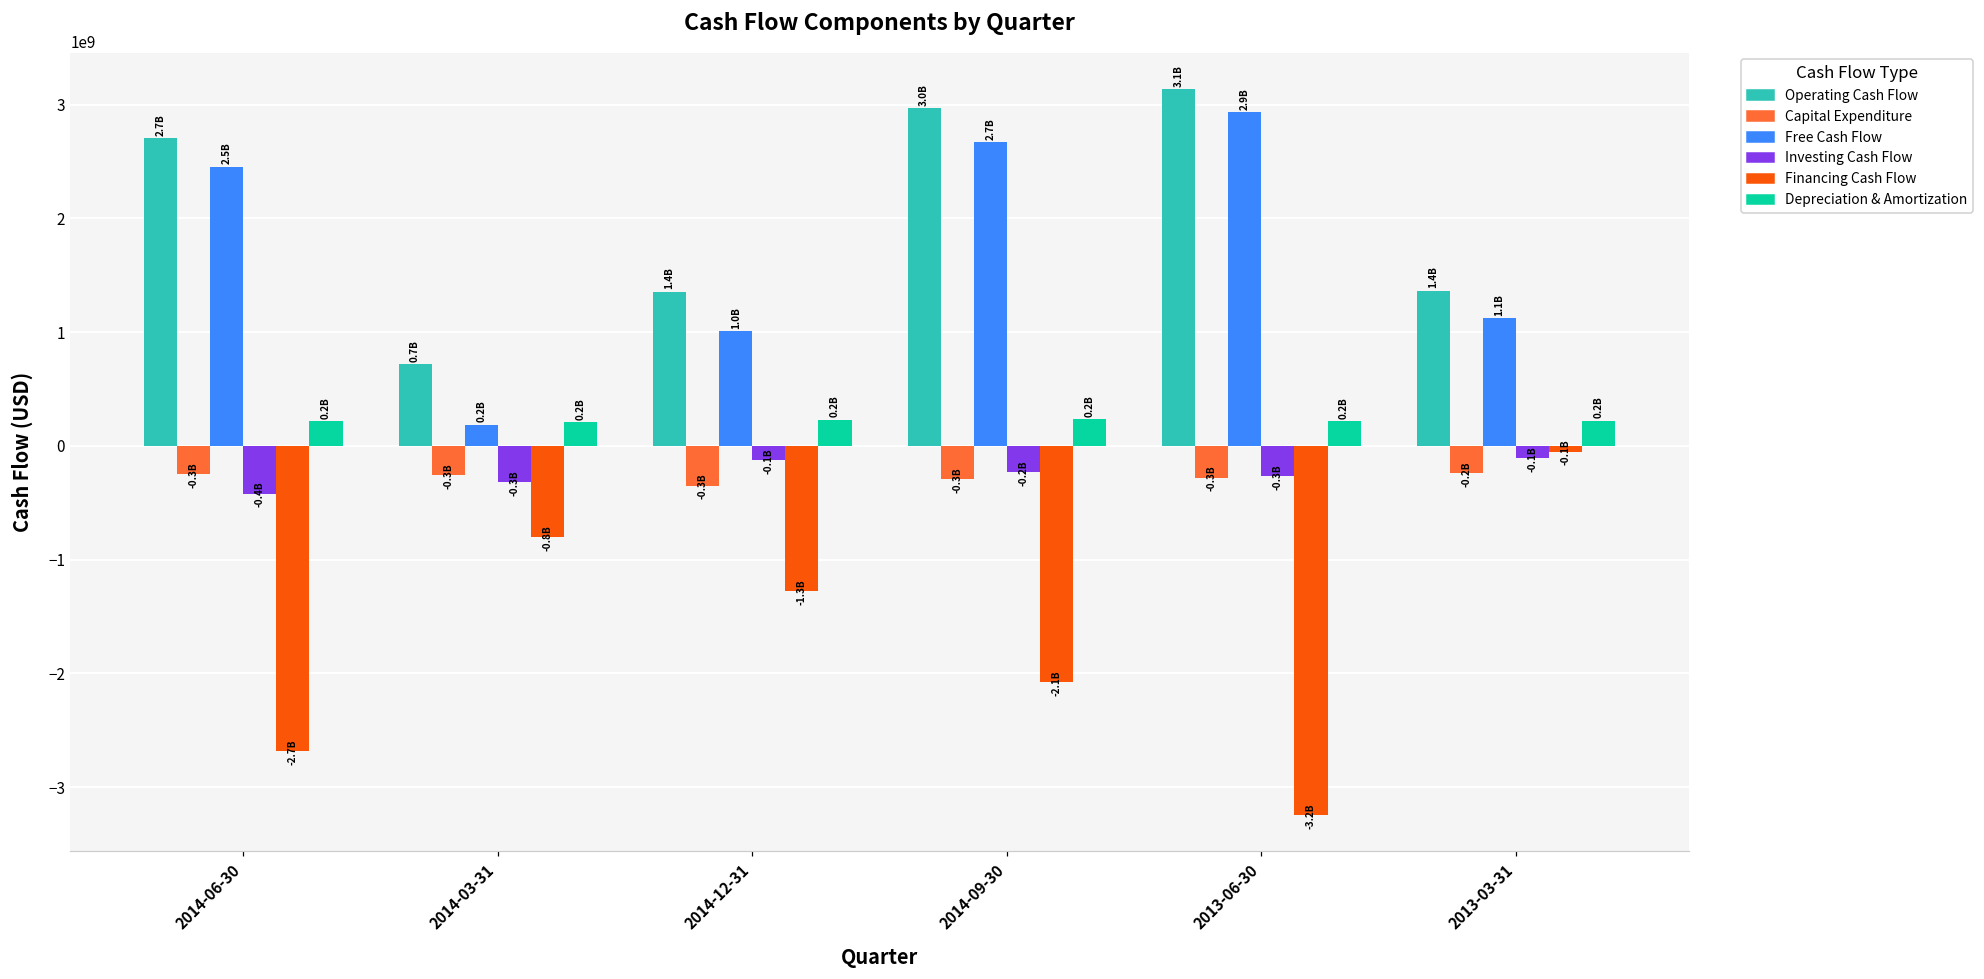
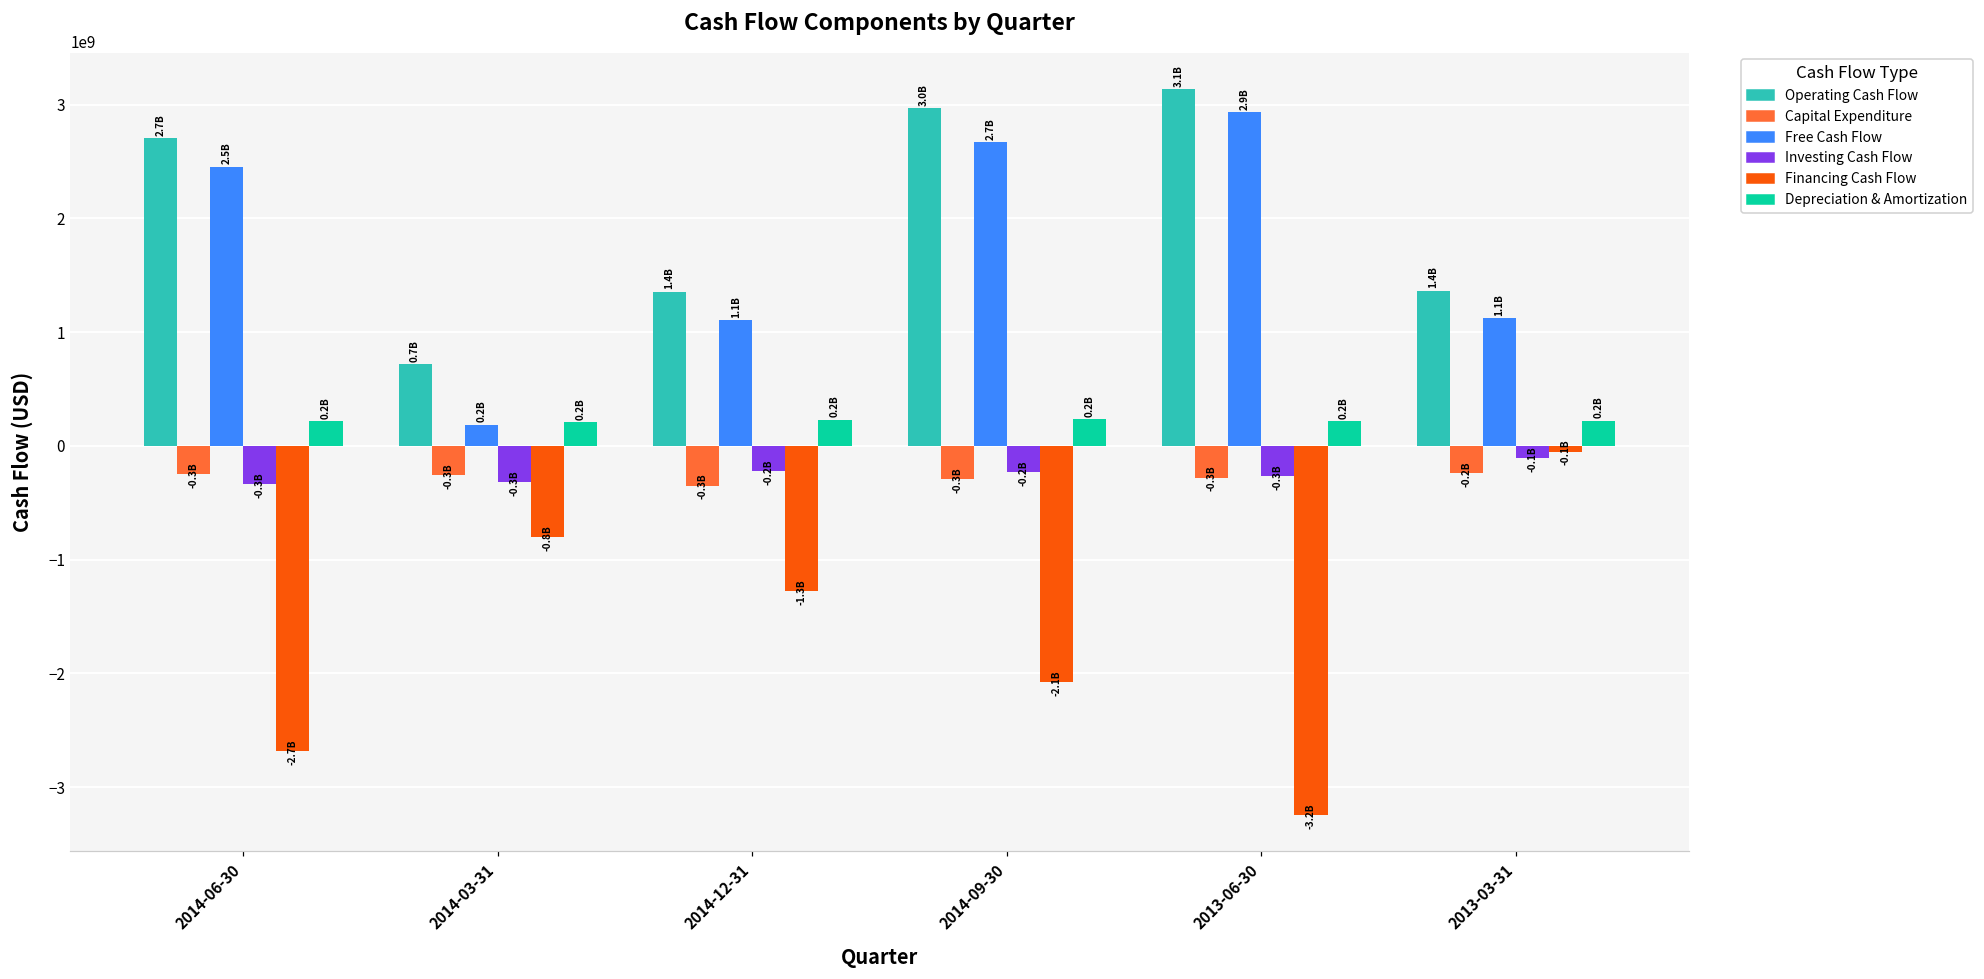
  {
    "Free Cash Flow": {
      "2014-06-30": "2.5B",
      "2014-03-31": "0.2B",
-     "2014-12-31": "1.0B",
+     "2014-12-31": "1.1B",
      "2014-09-30": "2.7B",
      "2013-06-30": "2.9B",
      "2013-03-31": "1.1B"
    },
    "Investing Cash Flow": {
-     "2014-06-30": "-0.4B",
+     "2014-06-30": "-0.3B",
      "2014-03-31": "-0.3B",
-     "2014-12-31": "-0.1B",
+     "2014-12-31": "-0.2B",
      "2014-09-30": "-0.2B",
      "2013-06-30": "-0.3B",
      "2013-03-31": "-0.1B"
    }
  }
